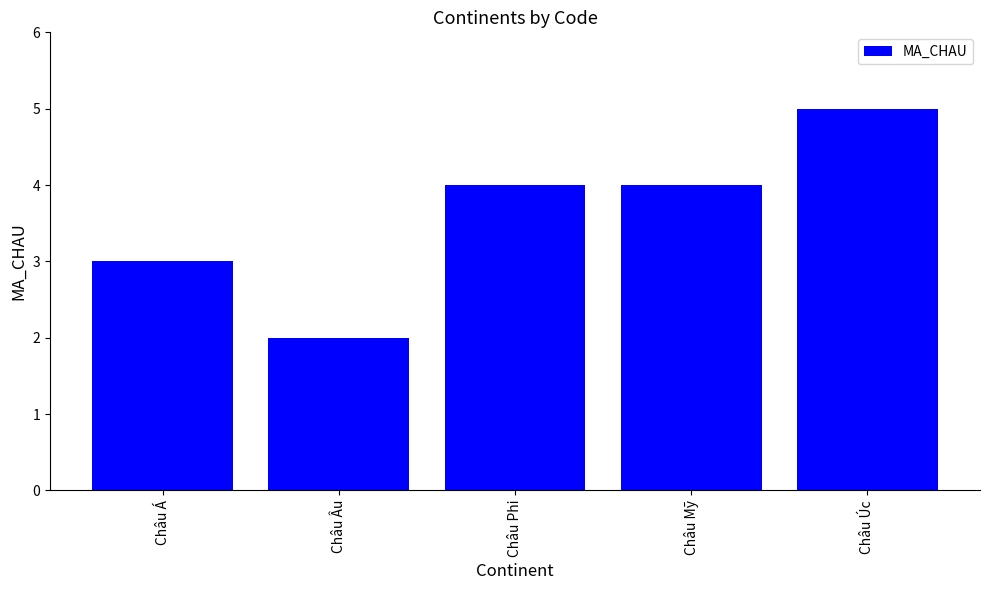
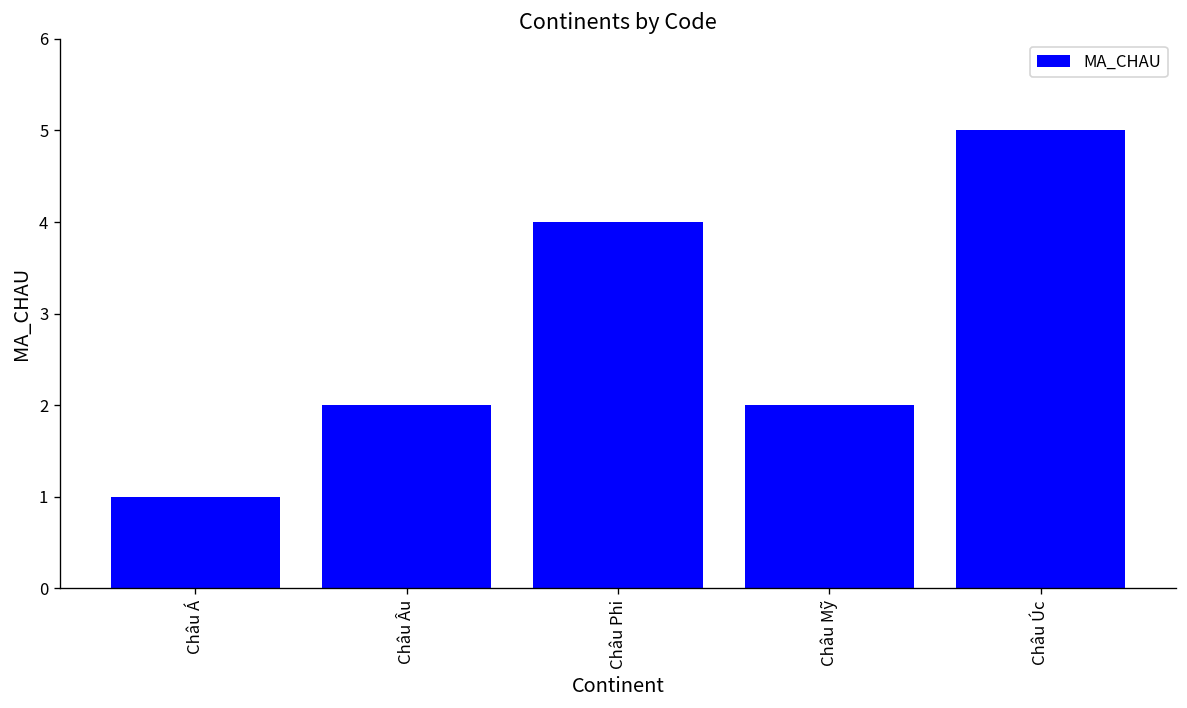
  {
-   "Châu Á": 3,
+   "Châu Á": 1,
    "Châu Âu": 2,
    "Châu Phi": 4,
-   "Châu Mỹ": 4,
+   "Châu Mỹ": 2,
    "Châu Úc": 5
  }
